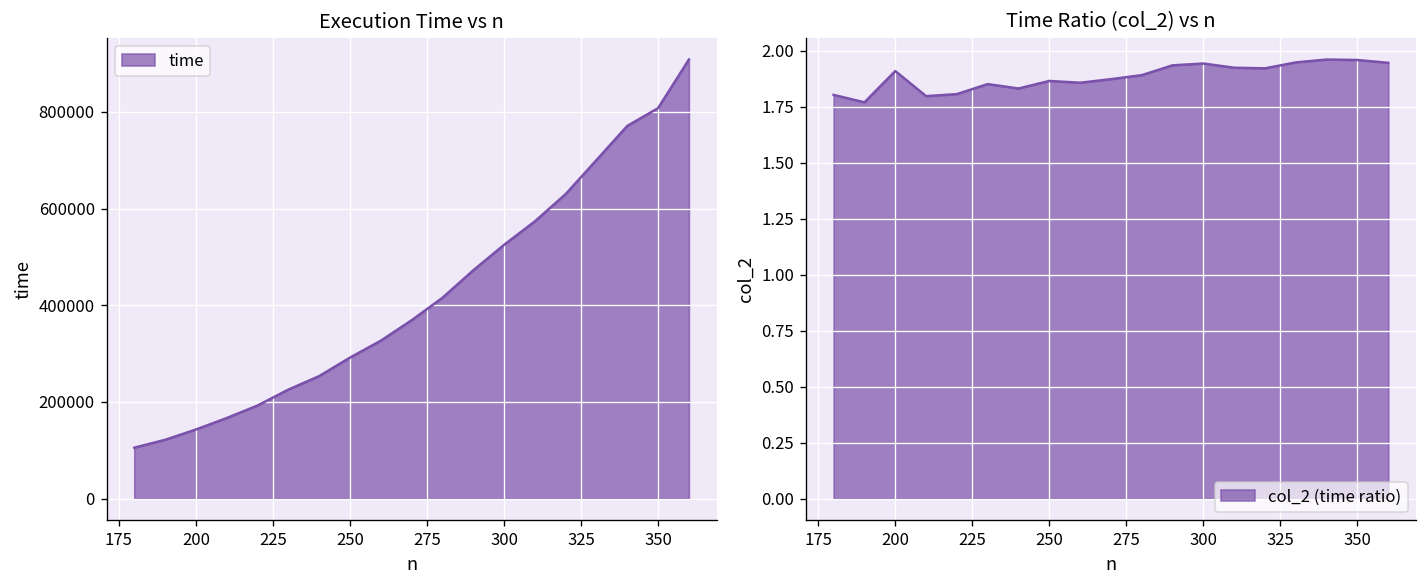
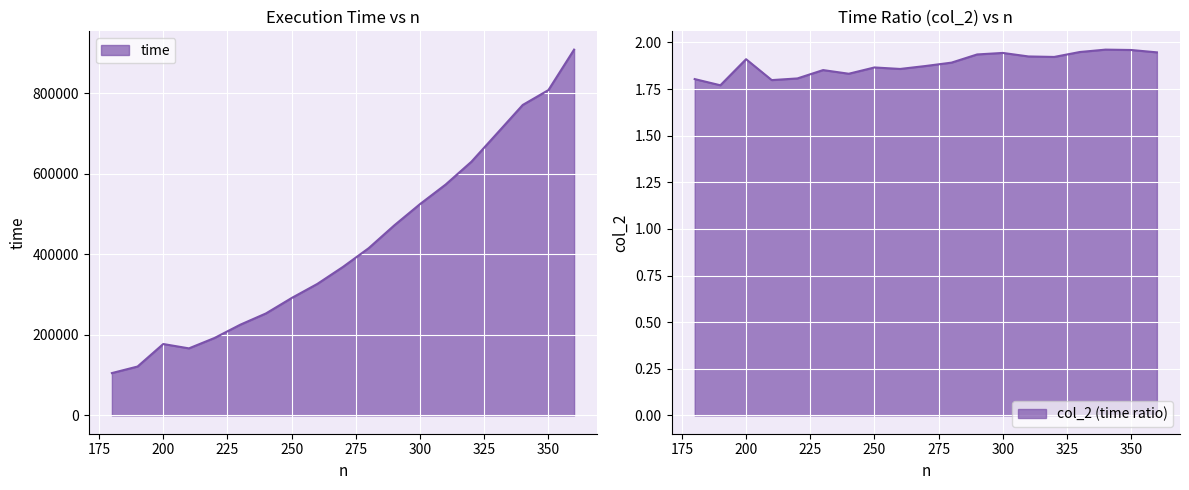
  {
    "Execution Time vs n": {
-     "200": 140000,
+     "200": 180000,
      "250": 290000,
      "300": 520000,
      "350": 810000
    },
    "Time Ratio (col_2) vs n": {
      "200": 1.91,
      "250": 1.87,
      "300": 1.94,
      "350": 1.96
    }
  }
